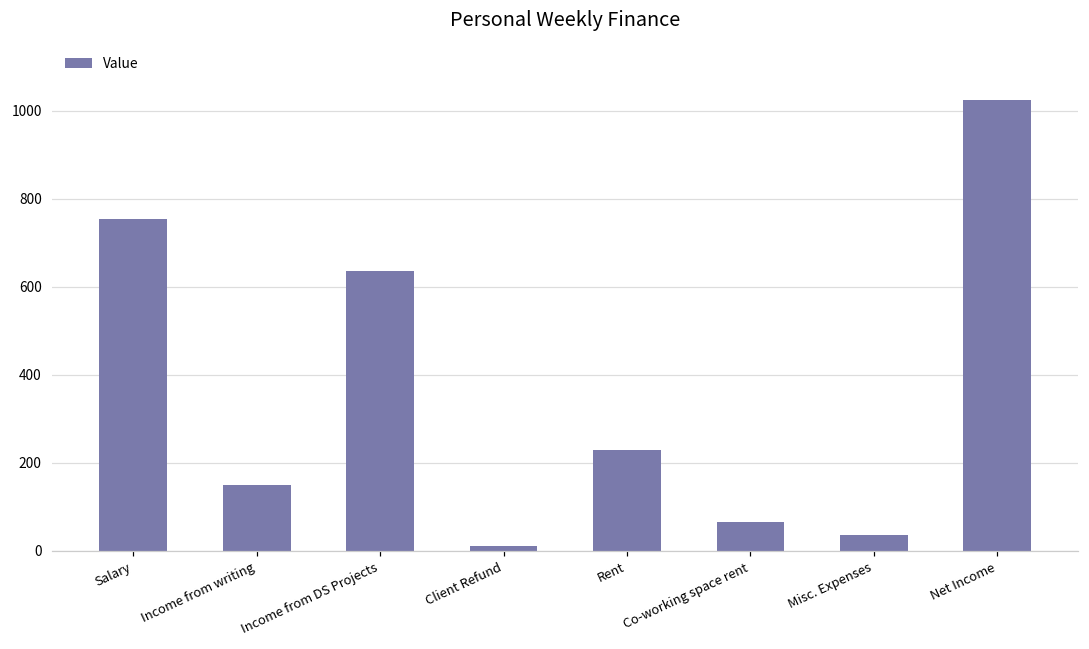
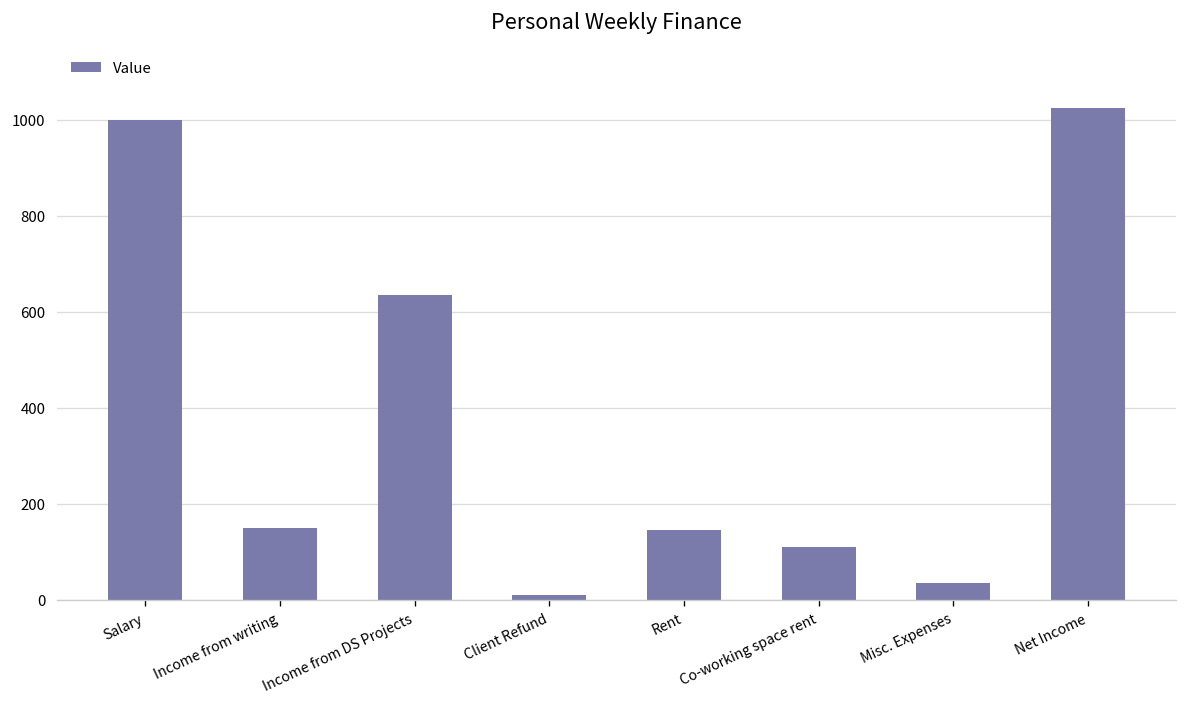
  {
-   "Salary": 750,
+   "Salary": 1000,
    "Income from writing": 150,
    "Income from DS Projects": 640,
    "Client Refund": 10,
-   "Rent": 230,
-   "Co-working space rent": 70,
+   "Rent": 150,
+   "Co-working space rent": 110,
    "Misc. Expenses": 40,
    "Net Income": 1030
  }
